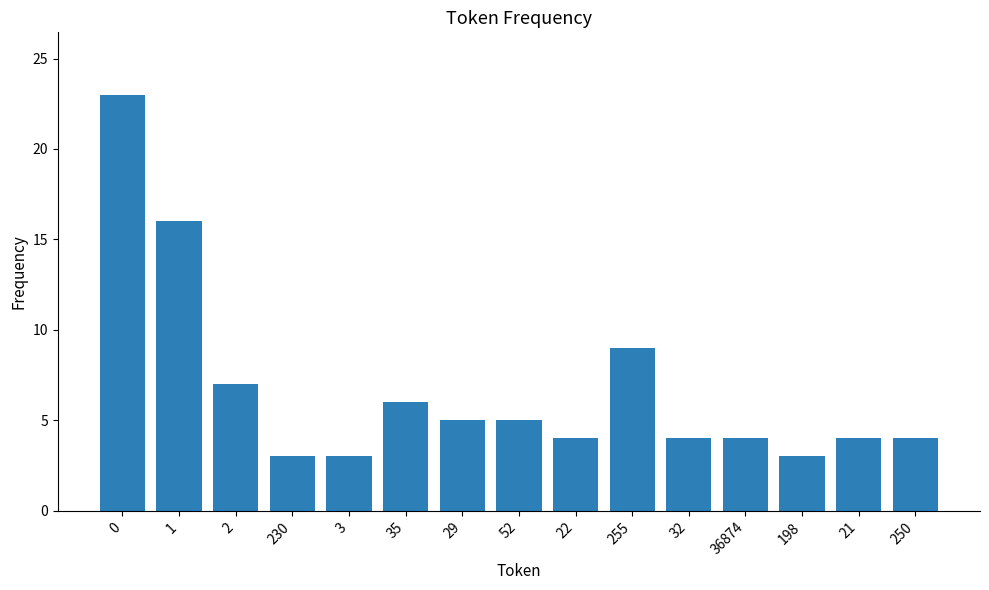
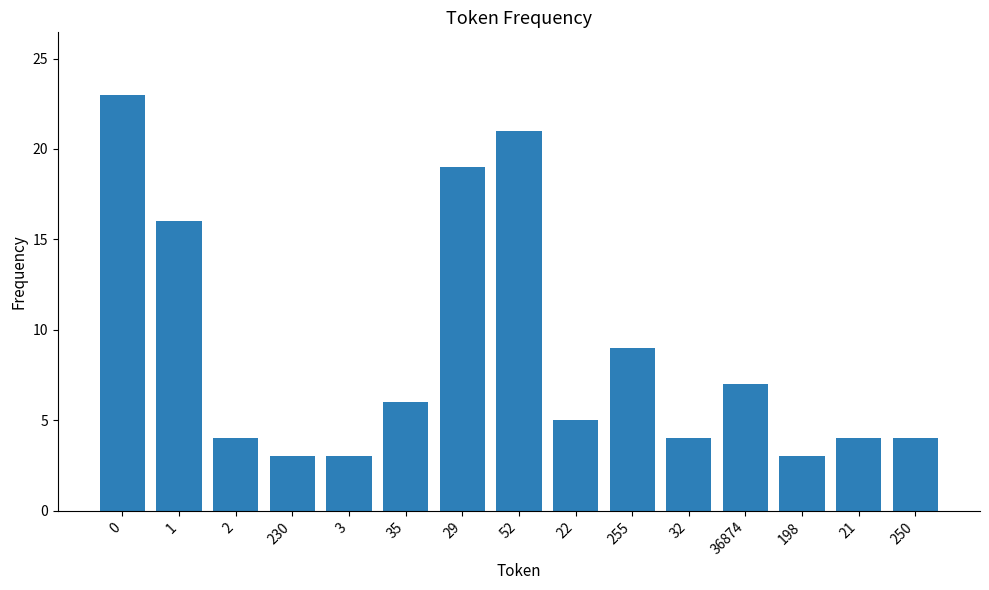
  {
    "0": 23,
    "1": 16,
-   "2": 7,
+   "2": 4,
    "230": 3,
    "3": 3,
    "35": 6,
-   "29": 5,
-   "52": 5,
-   "22": 4,
+   "29": 19,
+   "52": 21,
+   "22": 5,
    "255": 9,
    "32": 4,
-   "36874": 4,
+   "36874": 7,
    "198": 3,
    "21": 4,
    "250": 4
  }
